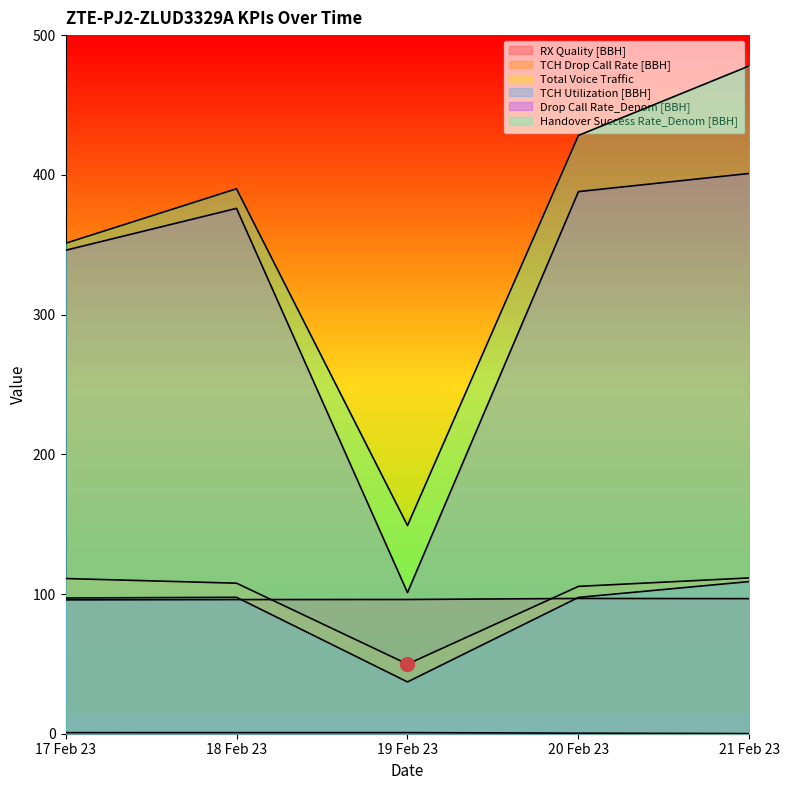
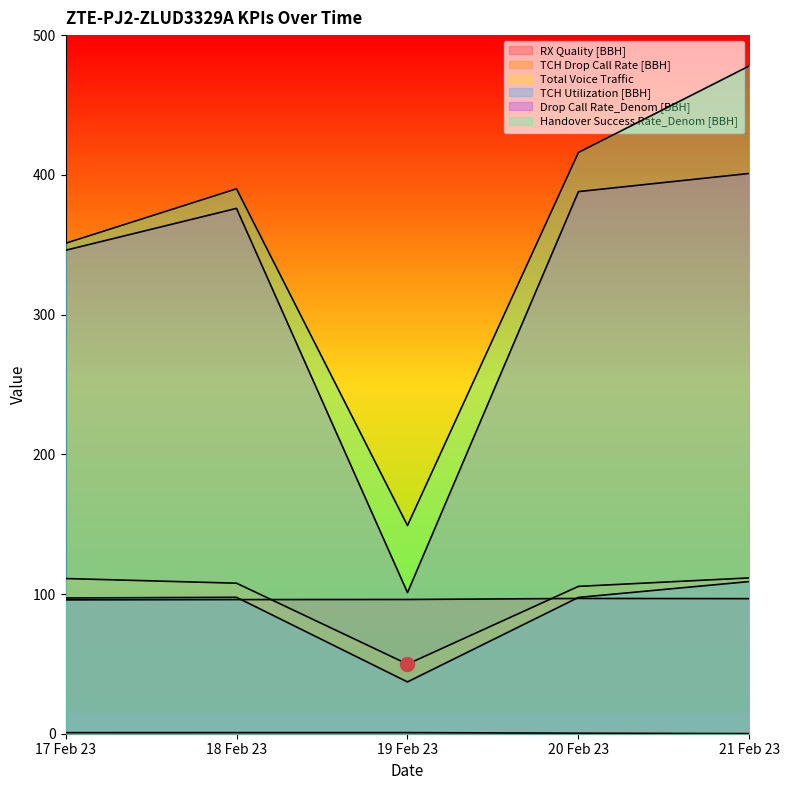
  {
    "TCH Utilization [BBH]": {
      "19 Feb 23": 37,
      "21 Feb 23": 109
    },
    "Drop Call Rate_Denom [BBH]": {
      "17 Feb 23": 346,
      "18 Feb 23": 376,
      "19 Feb 23": 101,
      "20 Feb 23": 388,
      "21 Feb 23": 401
    },
    "Handover Success Rate_Denom [BBH]": {
      "17 Feb 23": 351,
      "18 Feb 23": 390,
      "19 Feb 23": 149,
-     "20 Feb 23": 428,
+     "20 Feb 23": 416,
      "21 Feb 23": 478
    }
  }
